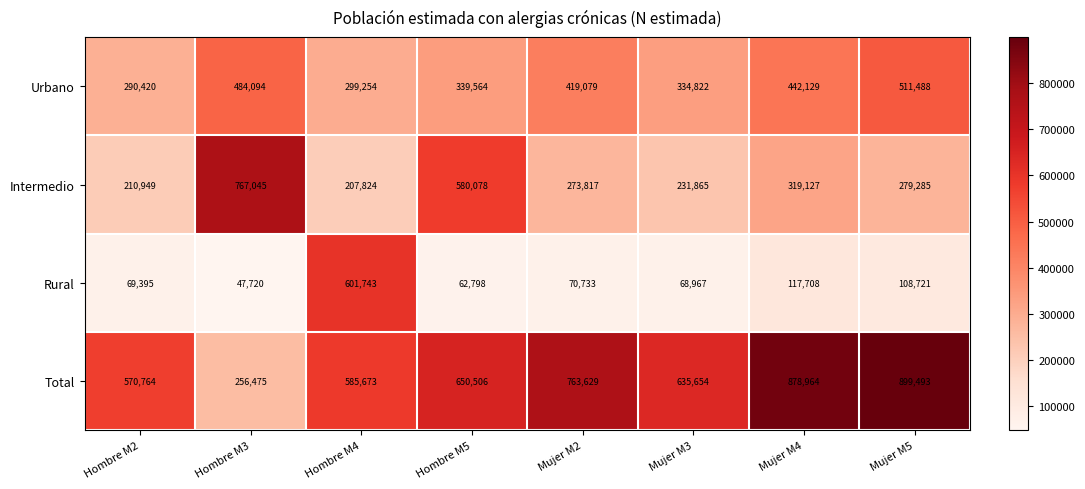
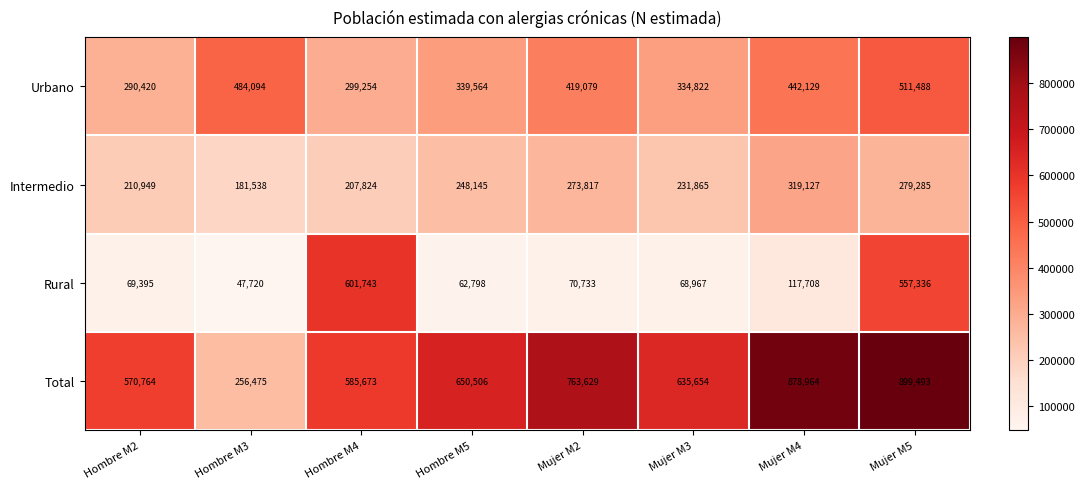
  {
    "Urbano": {
      "Hombre M2": "290,420",
      "Hombre M3": "484,094",
      "Hombre M4": "299,254",
      "Hombre M5": "339,564",
      "Mujer M2": "419,079",
      "Mujer M3": "334,822",
      "Mujer M4": "442,129",
      "Mujer M5": "511,488"
    },
    "Intermedio": {
      "Hombre M2": "210,949",
-     "Hombre M3": "767,045",
+     "Hombre M3": "181,538",
      "Hombre M4": "207,824",
-     "Hombre M5": "580,078",
+     "Hombre M5": "248,145",
      "Mujer M2": "273,817",
      "Mujer M3": "231,865",
      "Mujer M4": "319,127",
      "Mujer M5": "279,285"
    },
    "Rural": {
      "Hombre M2": "69,395",
      "Hombre M3": "47,720",
      "Hombre M4": "601,743",
      "Hombre M5": "62,798",
      "Mujer M2": "70,733",
      "Mujer M3": "68,967",
      "Mujer M4": "117,708",
-     "Mujer M5": "108,721"
+     "Mujer M5": "557,336"
    },
    "Total": {
      "Hombre M2": "570,764",
      "Hombre M3": "256,475",
      "Hombre M4": "585,673",
      "Hombre M5": "650,506",
      "Mujer M2": "763,629",
      "Mujer M3": "635,654",
      "Mujer M4": "878,964",
      "Mujer M5": "899,493"
    }
  }
